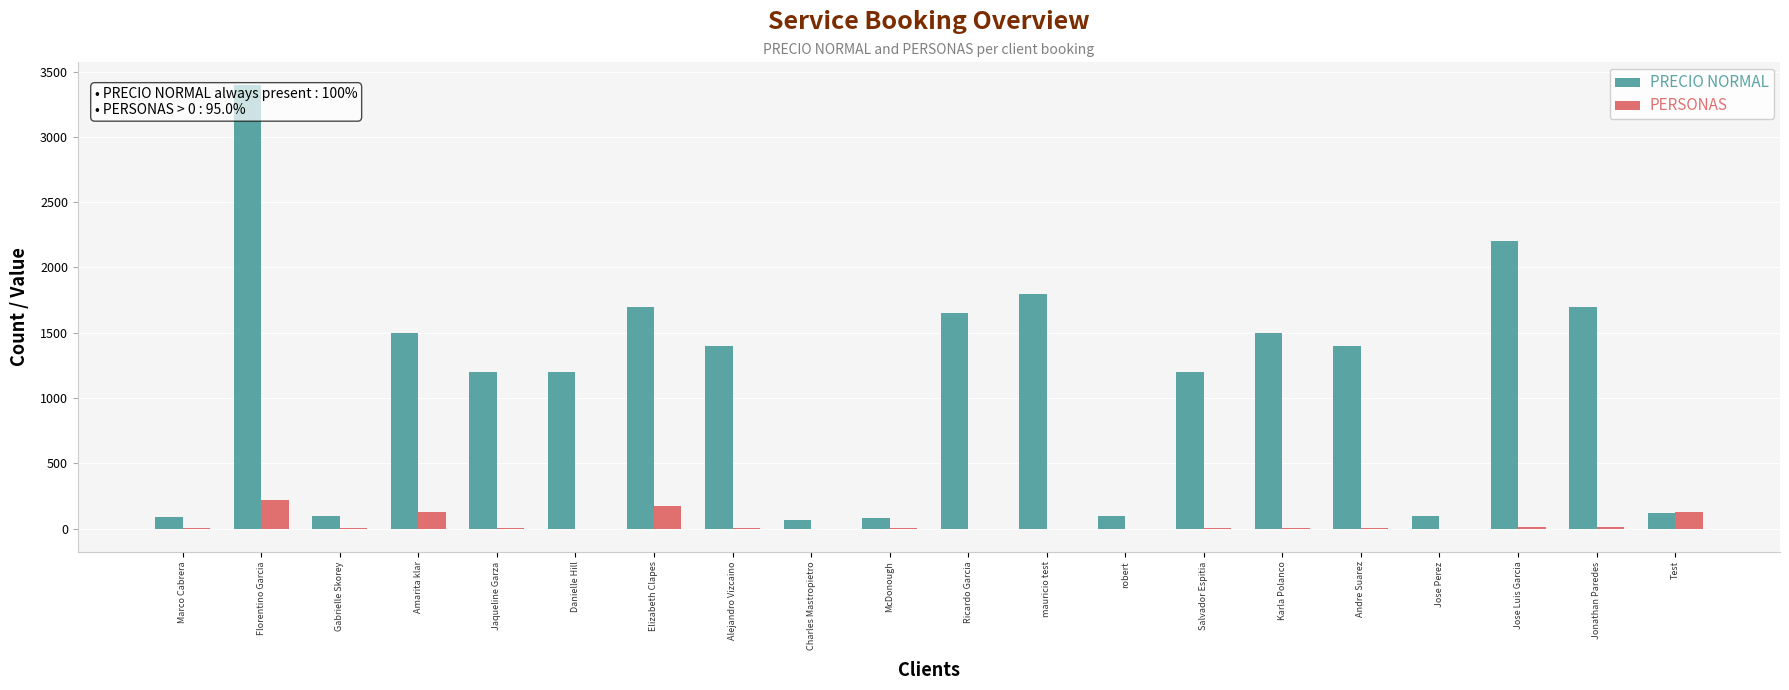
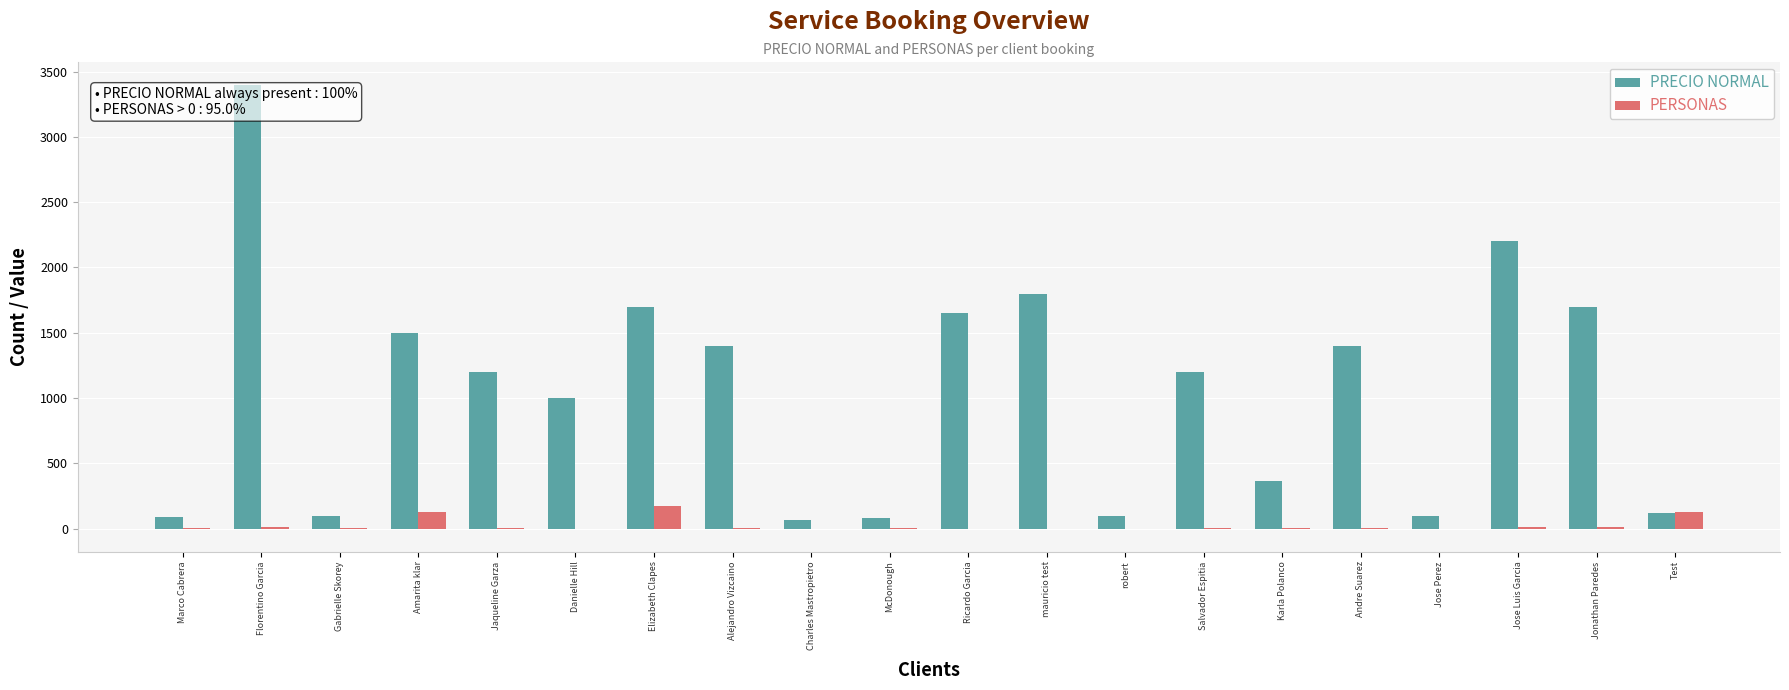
  {
    "PRECIO NORMAL": {
      "Marco Cabrera": 90,
      "Gabrielle Skorey": 100,
      "Amarita klar": 1500,
      "Jaqueline Garza": 1200,
-     "Danielle Hill": 1200,
+     "Danielle Hill": 1000,
      "Elizabeth Clapes": 1700,
      "Alejandro Vizcaino": 1400,
      "Charles Mastropietro": 70,
      "McDonough": 80,
      "Ricardo Garcia": 1650,
      "mauricio test": 1800,
      "robert": 100,
      "Salvador Espitia": 1200,
-     "Karla Polanco": 1500,
+     "Karla Polanco": 360,
      "Andre Suarez": 1400,
      "Jose Perez": 100,
      "Jose Luis Garcia": 2200,
      "Jonathan Paredes": 1700,
      "Test": 120
    },
    "PERSONAS": {
-     "Florentino Garcia": 220,
+     "Florentino Garcia": 20,
      "Amarita klar": 130,
      "Elizabeth Clapes": 170,
      "Test": 130
    }
  }
